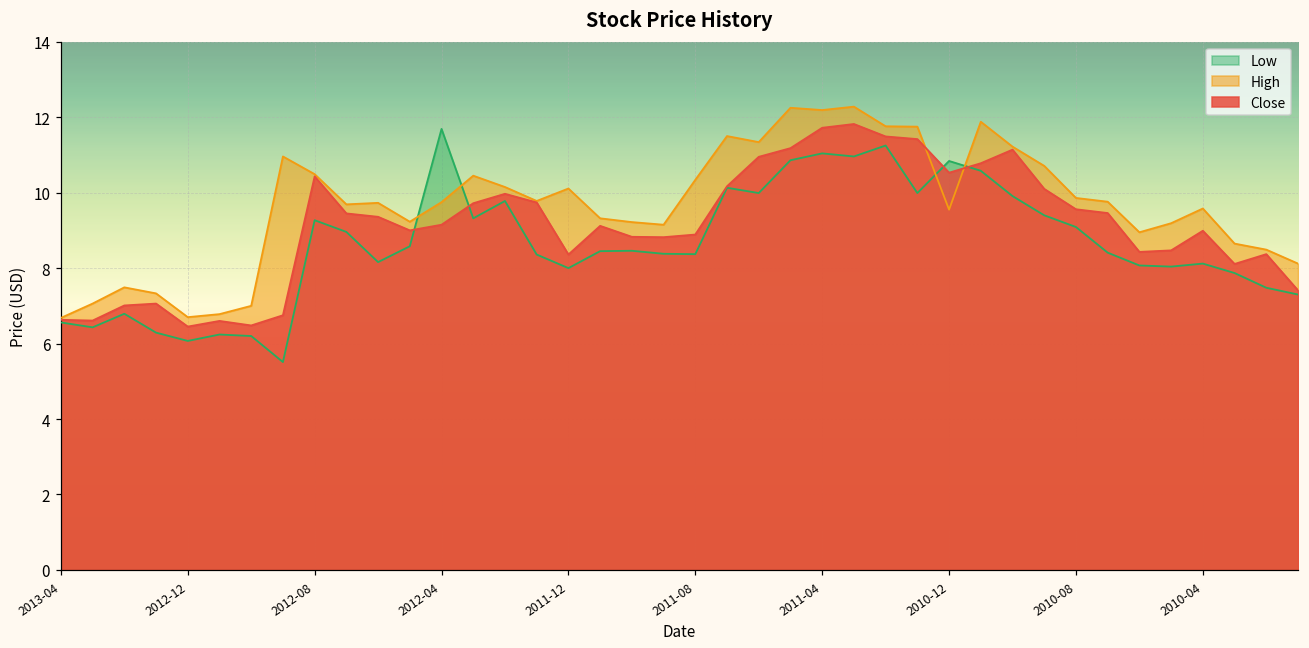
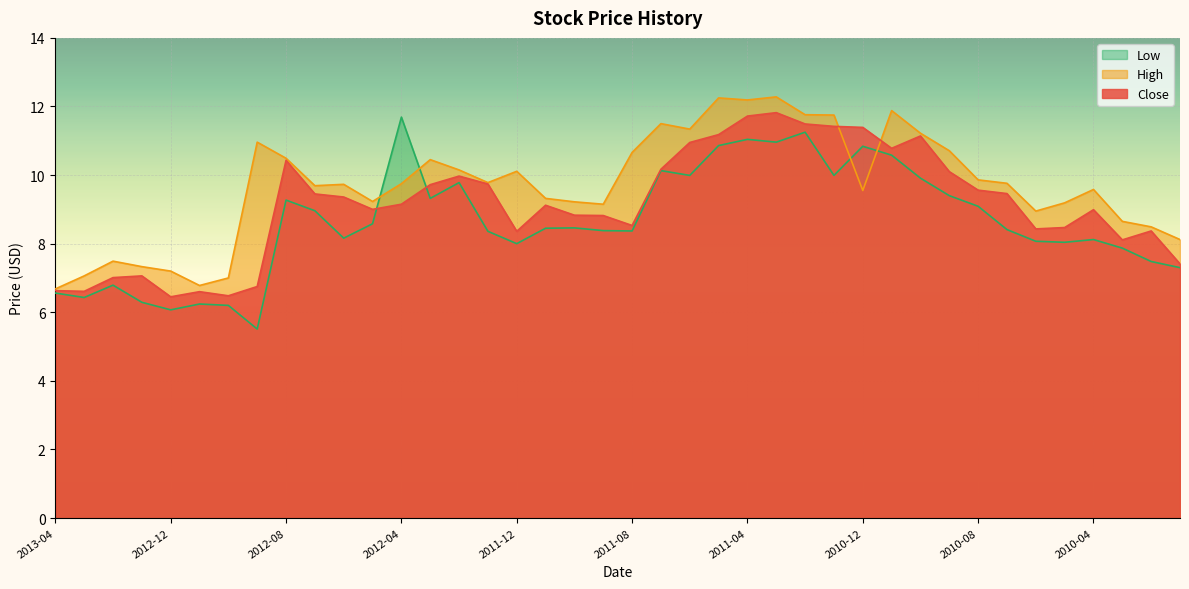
  {
    "Low": {
      "2012-12": 6.1,
      "2012-08": 9.3,
      "2012-04": 11.7,
      "2011-12": 8.0,
      "2011-08": 8.4,
      "2011-04": 11.0,
      "2010-12": 10.8,
      "2010-08": 9.1,
      "2010-04": 8.1
    },
    "High": {
-     "2012-12": 6.7,
+     "2012-12": 7.2,
      "2012-04": 9.7,
      "2011-12": 10.1,
-     "2011-08": 10.3,
+     "2011-08": 10.7,
      "2011-04": 12.2,
      "2010-12": 9.6,
      "2010-08": 9.9,
      "2010-04": 9.6
    },
    "Close": {
      "2012-12": 6.5,
      "2012-04": 9.2,
      "2011-12": 8.4,
-     "2011-08": 8.9,
+     "2011-08": 8.5,
      "2011-04": 11.7,
-     "2010-12": 10.5,
+     "2010-12": 11.4,
      "2010-08": 9.6,
      "2010-04": 9.0
    }
  }
